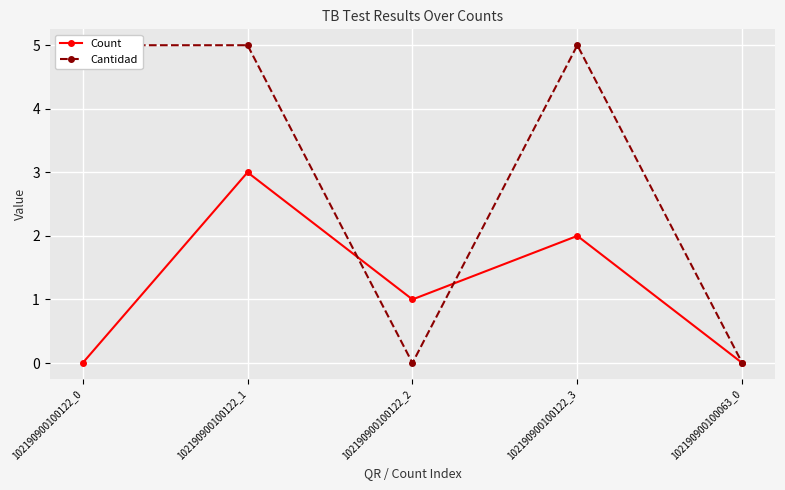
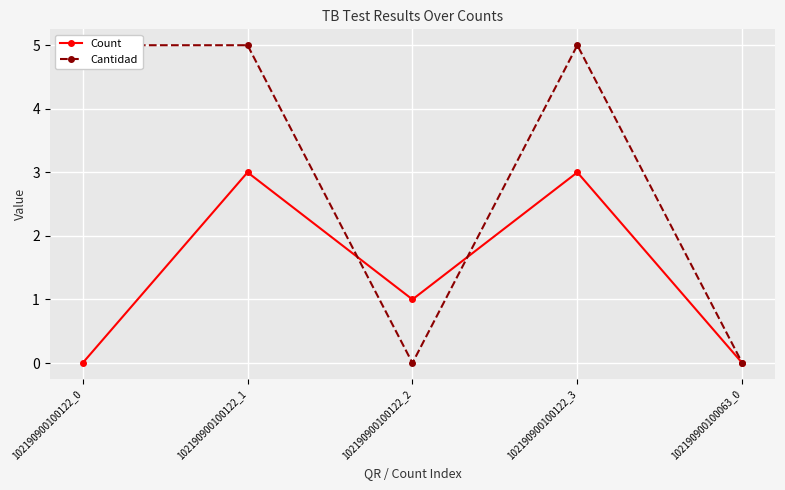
  {
    "Count": {
      "102190900100122_0": 0,
      "102190900100122_1": 3,
      "102190900100122_2": 1,
-     "102190900100122_3": 2
+     "102190900100122_3": 3
    },
    "Cantidad": {
      "102190900100122_1": 5,
      "102190900100122_2": 0,
      "102190900100122_3": 5
    }
  }
